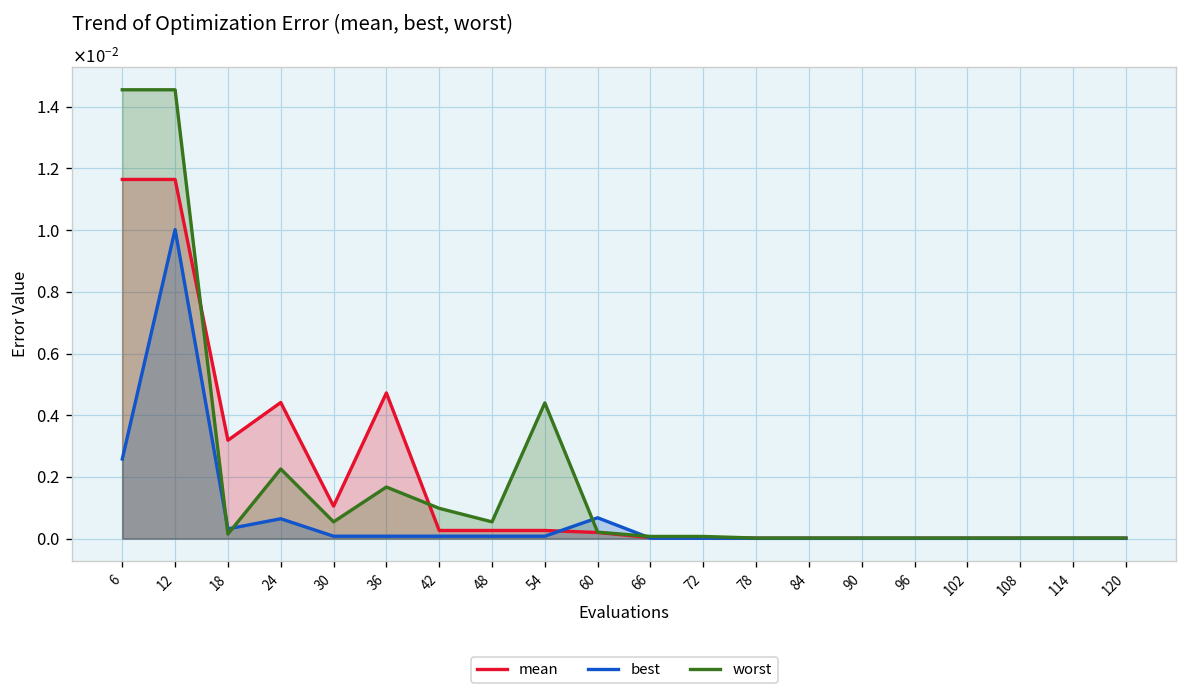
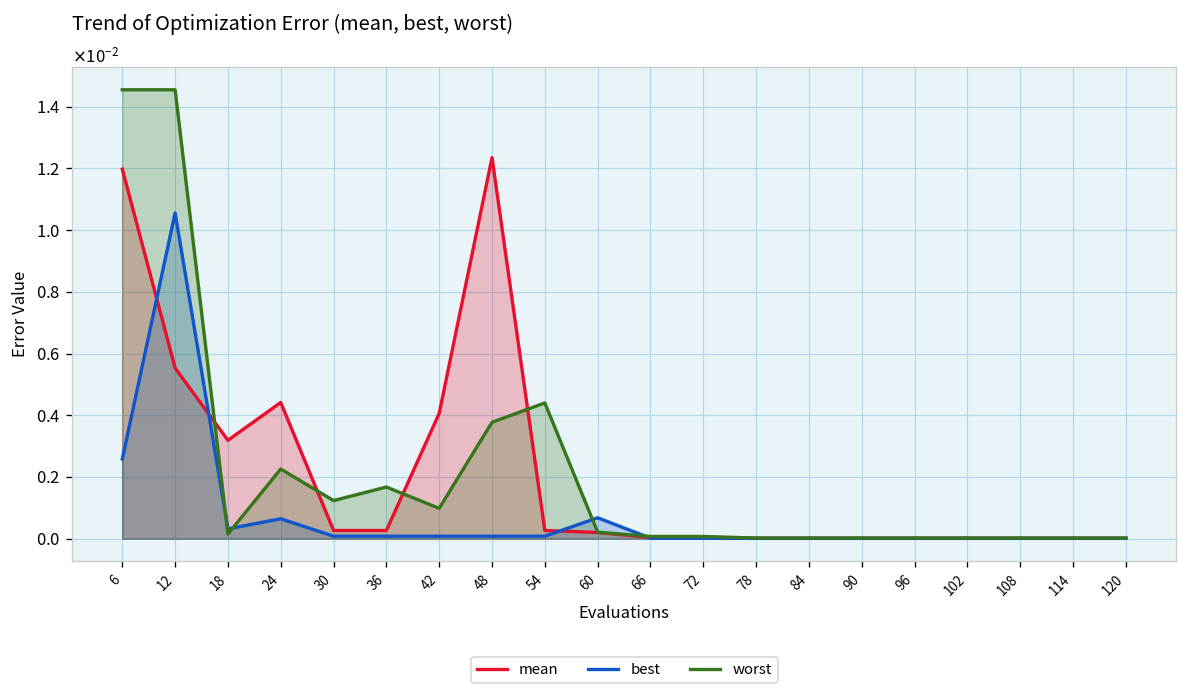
  {
    "mean": {
-     "6": 0.0116,
-     "12": 0.0116,
+     "6": 0.0120,
+     "12": 0.0055,
      "18": 0.0032,
      "24": 0.0044,
-     "30": 0.0011,
-     "36": 0.0047,
-     "42": 0.0003,
-     "48": 0.0003,
+     "30": 0.0003,
+     "36": 0.0003,
+     "42": 0.0041,
+     "48": 0.0124,
      "54": 0.0003
    },
    "best": {
      "6": 0.0026,
-     "12": 0.0100,
+     "12": 0.0106,
      "18": 0.0003,
      "24": 0.0006,
      "30": 0.0001,
      "36": 0.0001,
      "42": 0.0001,
      "48": 0.0001,
      "54": 0.0001,
      "60": 0.0007
    },
    "worst": {
      "6": 0.0146,
      "12": 0.0146,
      "18": 0.0001,
      "24": 0.0023,
-     "30": 0.0005,
+     "30": 0.0012,
      "36": 0.0017,
      "42": 0.0010,
-     "48": 0.0005,
+     "48": 0.0038,
      "54": 0.0044
    }
  }
